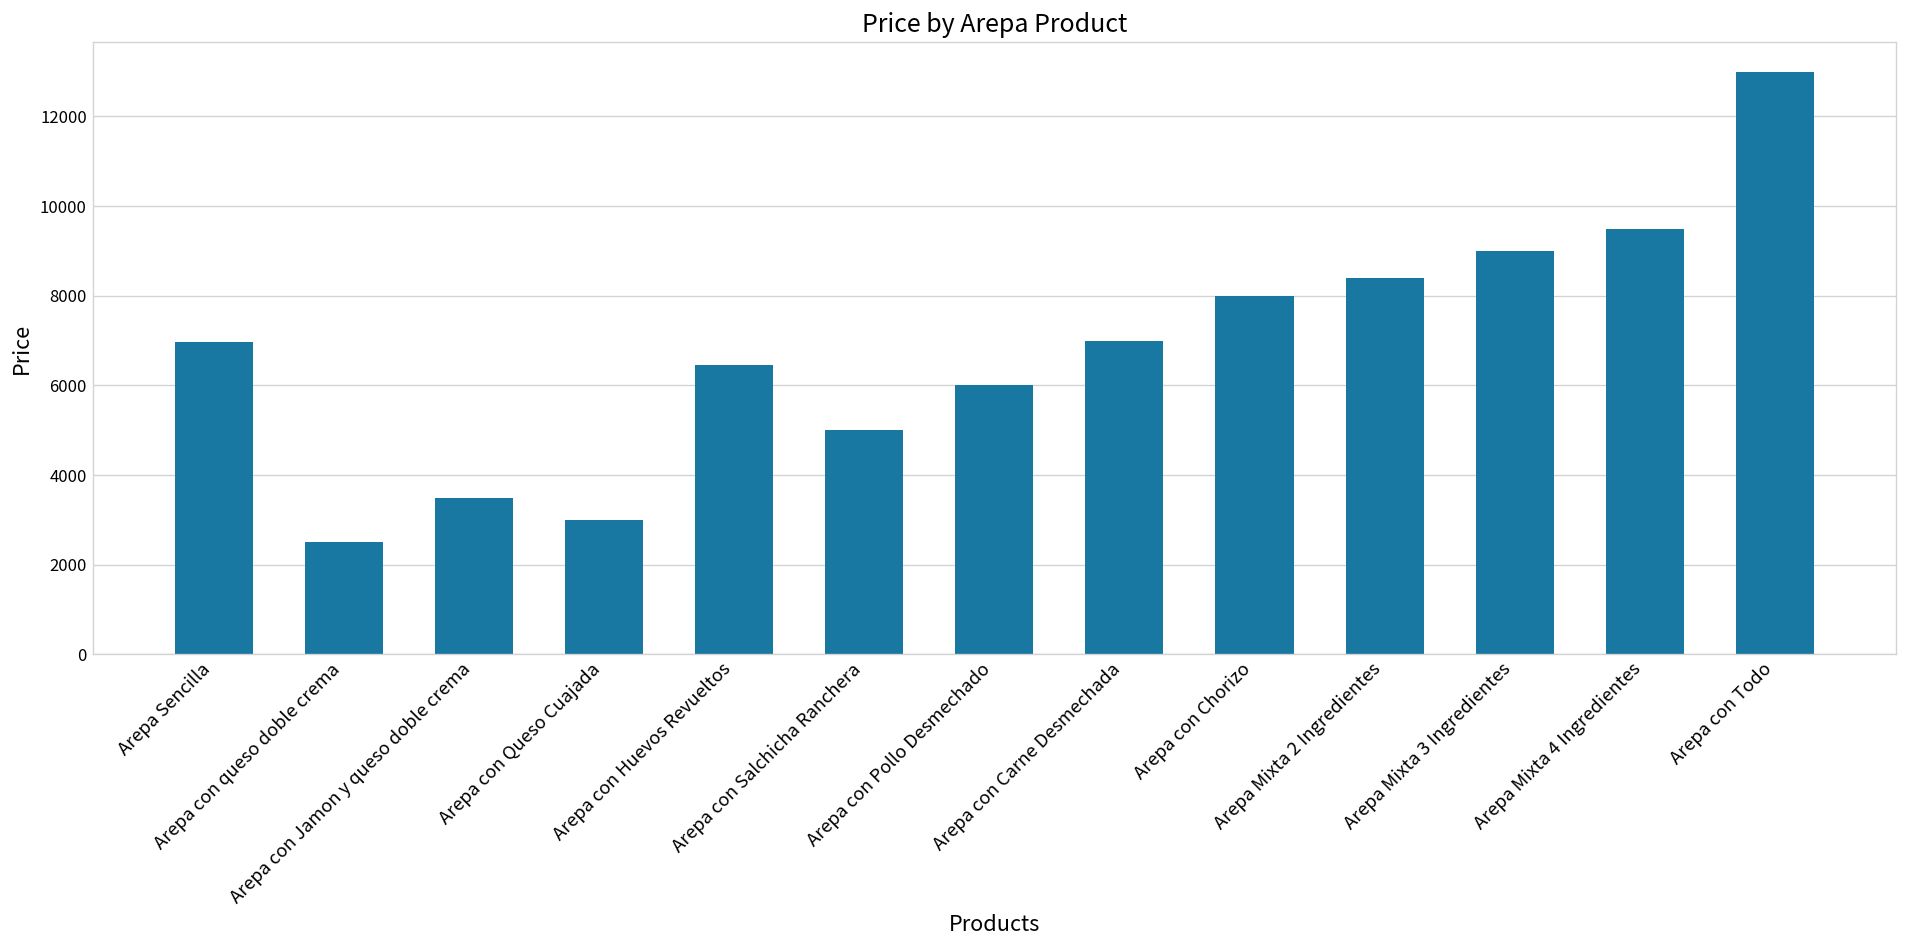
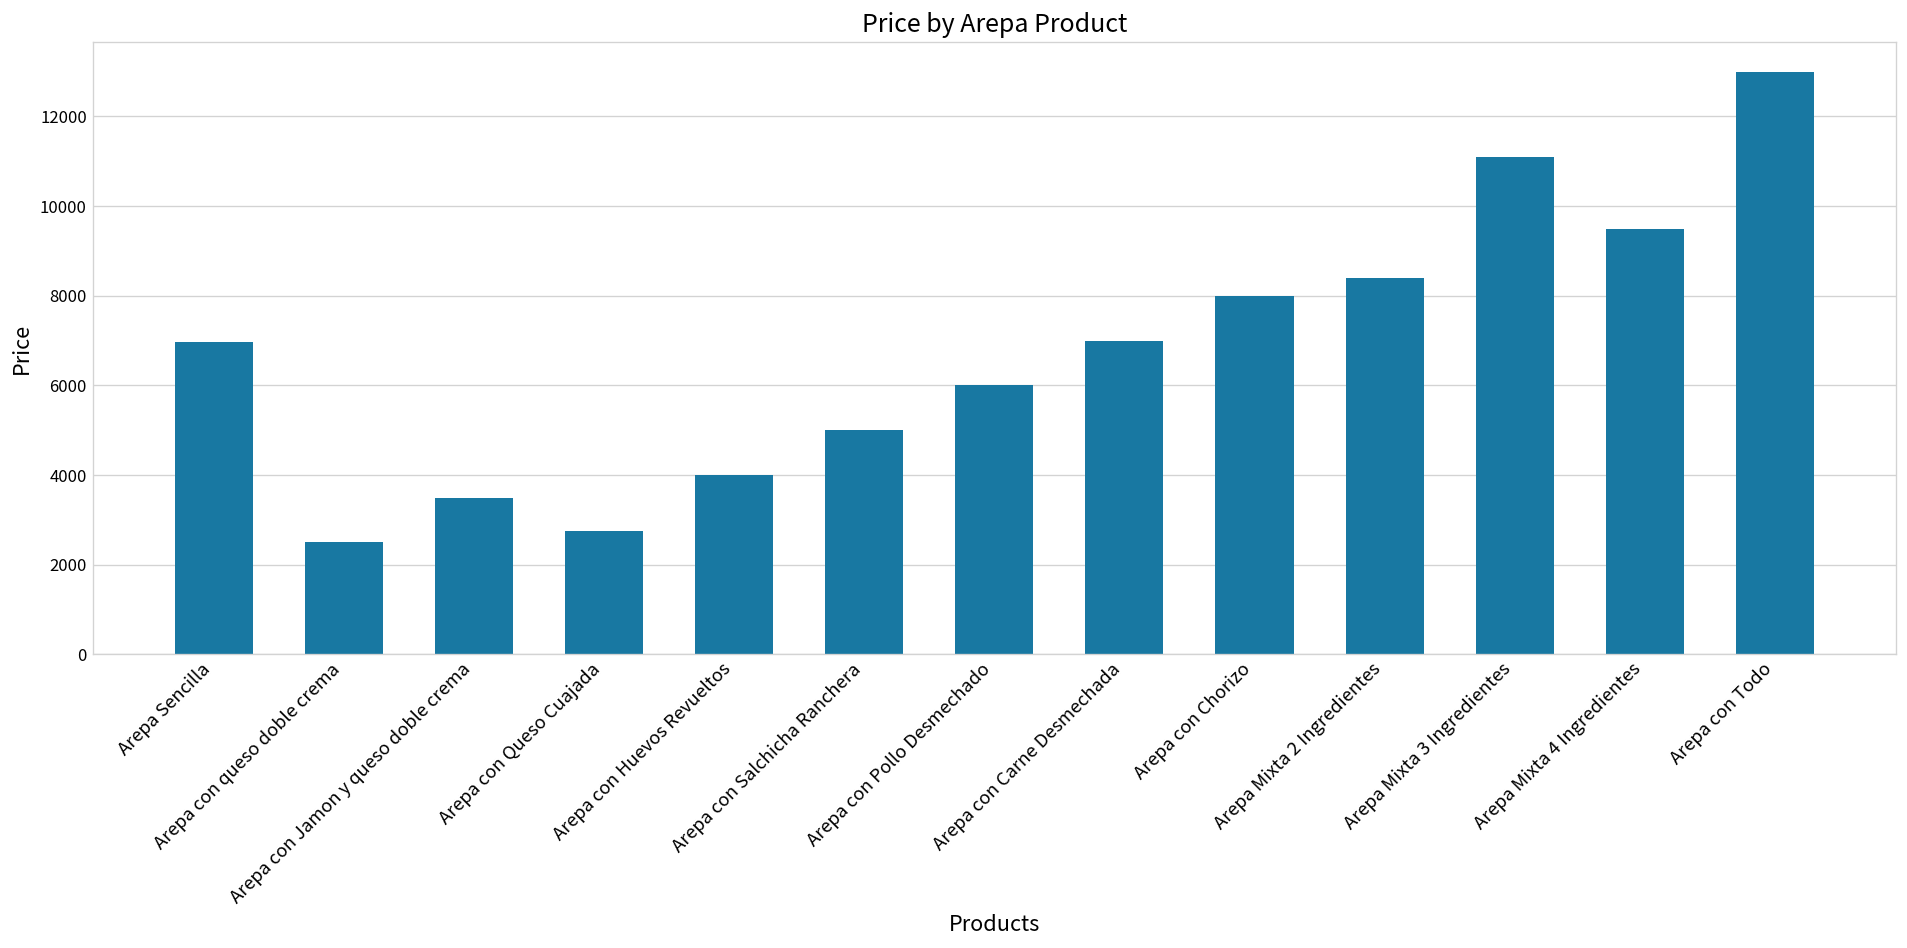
  {
    "Arepa Sencilla": 7000,
    "Arepa con queso doble crema": 2500,
    "Arepa con Jamon y queso doble crema": 3500,
-   "Arepa con Queso Cuajada": 3000,
-   "Arepa con Huevos Revueltos": 6400,
+   "Arepa con Queso Cuajada": 2700,
+   "Arepa con Huevos Revueltos": 4000,
    "Arepa con Salchicha Ranchera": 5000,
    "Arepa con Pollo Desmechado": 6000,
    "Arepa con Carne Desmechada": 7000,
    "Arepa con Chorizo": 8000,
    "Arepa Mixta 2 Ingredientes": 8400,
-   "Arepa Mixta 3 Ingredientes": 9000,
+   "Arepa Mixta 3 Ingredientes": 11100,
    "Arepa Mixta 4 Ingredientes": 9500,
    "Arepa con Todo": 13000
  }
